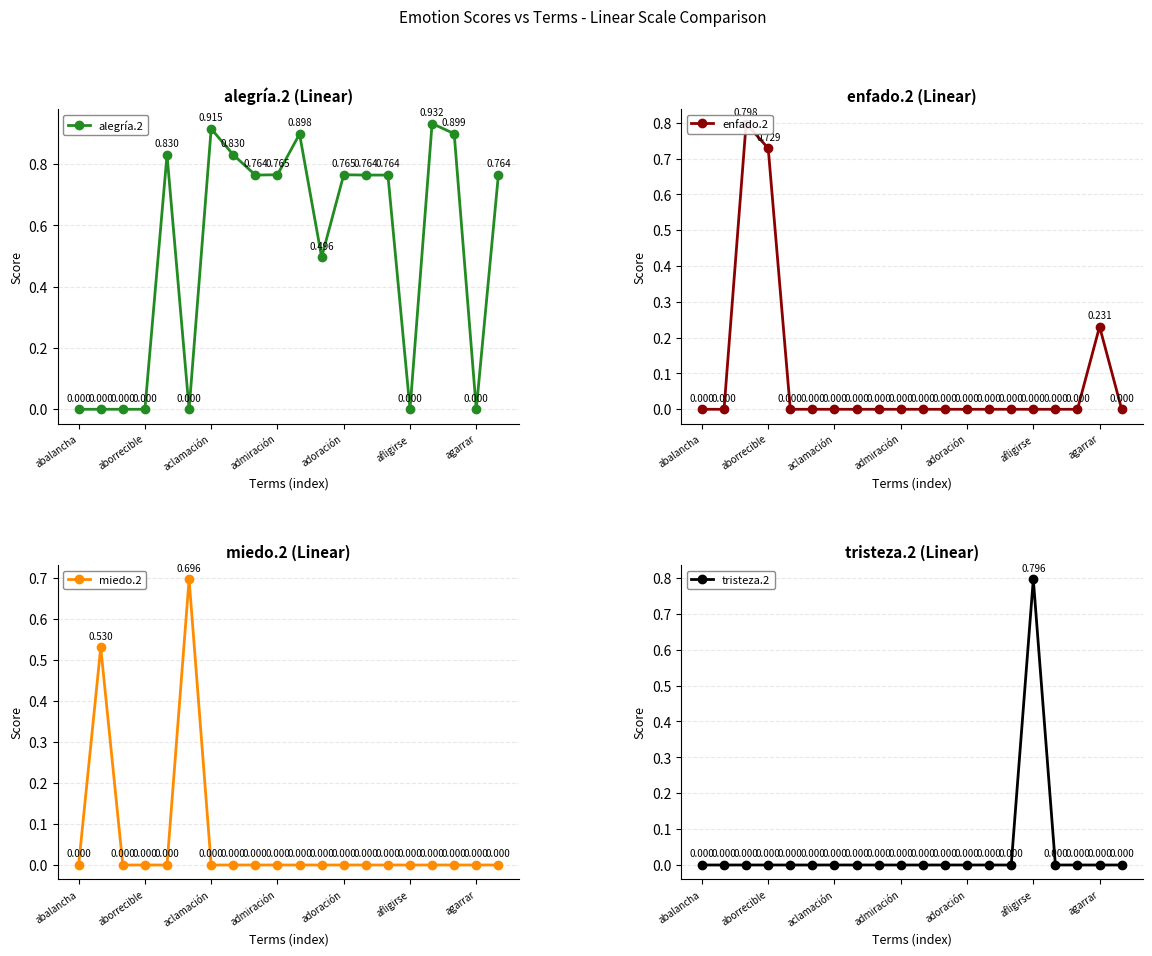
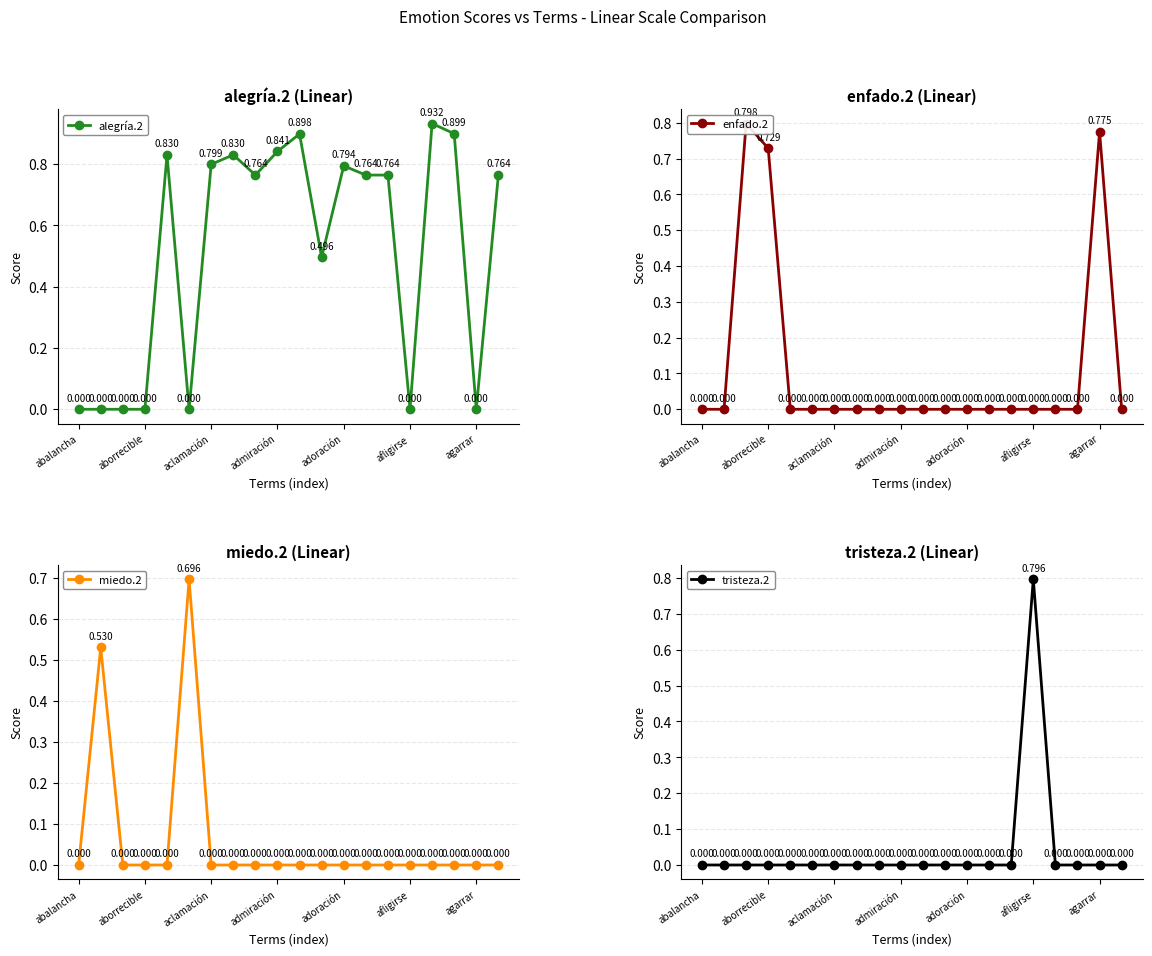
  {
    "alegría.2 (Linear)": {
      "abalancha": 0.000,
      "aborrecible": 0.000,
-     "aclamación": 0.915,
-     "admiración": 0.765,
-     "adoración": 0.765,
+     "aclamación": 0.799,
+     "admiración": 0.841,
+     "adoración": 0.794,
      "afligirse": 0.000,
      "agarrar": 0.000
    },
    "enfado.2 (Linear)": {
      "abalancha": 0.000,
      "aclamación": 0.000,
      "admiración": 0.000,
      "adoración": 0.000,
      "afligirse": 0.000,
-     "agarrar": 0.231
+     "agarrar": 0.775
    },
    "miedo.2 (Linear)": {
      "abalancha": 0.000,
      "aborrecible": 0.000,
      "aclamación": 0.000,
      "admiración": 0.000,
      "adoración": 0.000,
      "afligirse": 0.000,
      "agarrar": 0.000
    },
    "tristeza.2 (Linear)": {
      "abalancha": 0.000,
      "aborrecible": 0.000,
      "aclamación": 0.000,
      "admiración": 0.000,
      "adoración": 0.000,
      "afligirse": 0.796,
      "agarrar": 0.000
    }
  }
